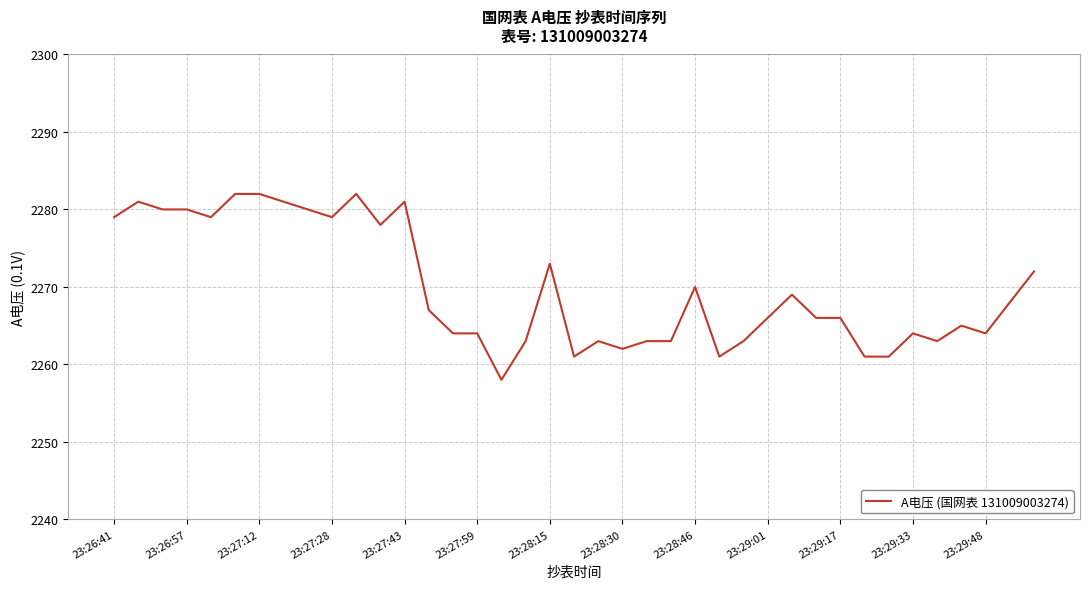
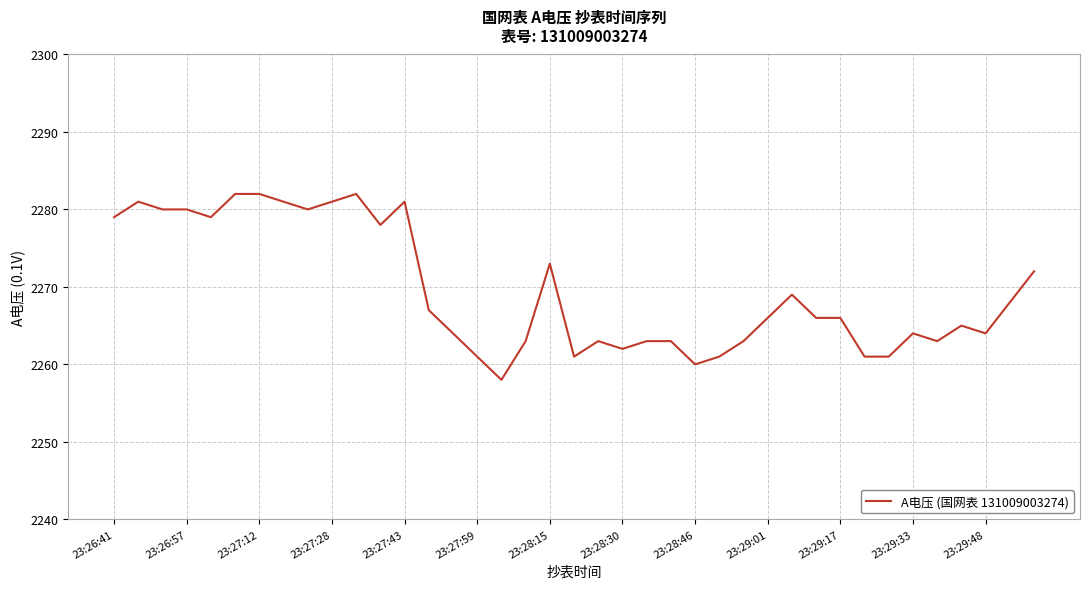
  {
    "23:26:41": 2279,
    "23:26:57": 2280,
    "23:27:12": 2282,
-   "23:27:28": 2279,
+   "23:27:28": 2281,
    "23:27:43": 2281,
-   "23:27:59": 2264,
+   "23:27:59": 2261,
    "23:28:15": 2273,
    "23:28:30": 2262,
-   "23:28:46": 2270,
+   "23:28:46": 2260,
    "23:29:01": 2266,
    "23:29:17": 2266,
    "23:29:33": 2264,
    "23:29:48": 2264
  }
